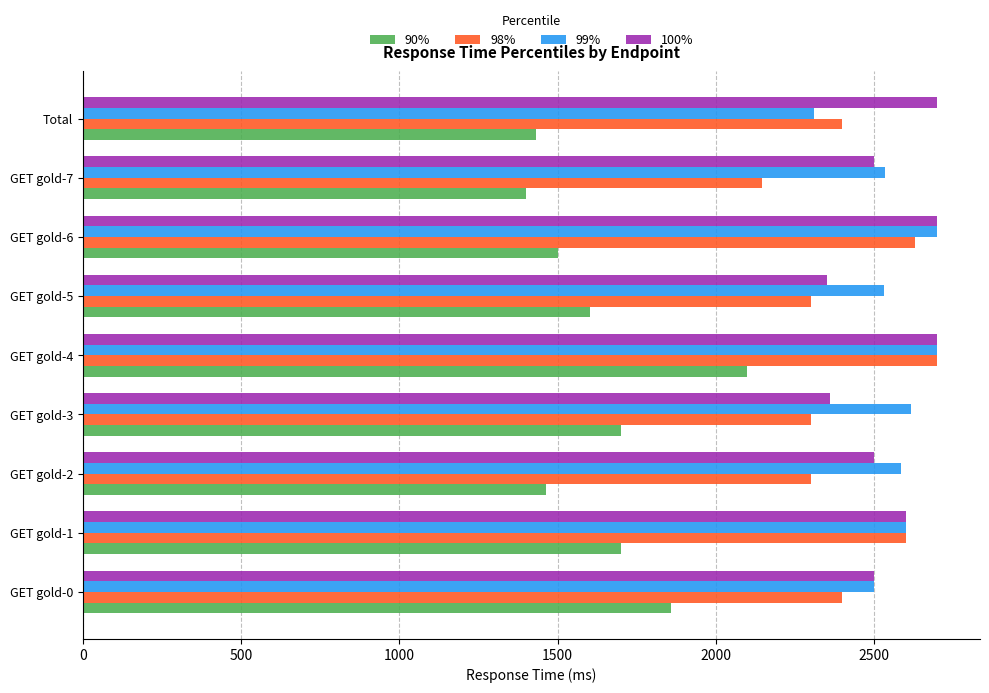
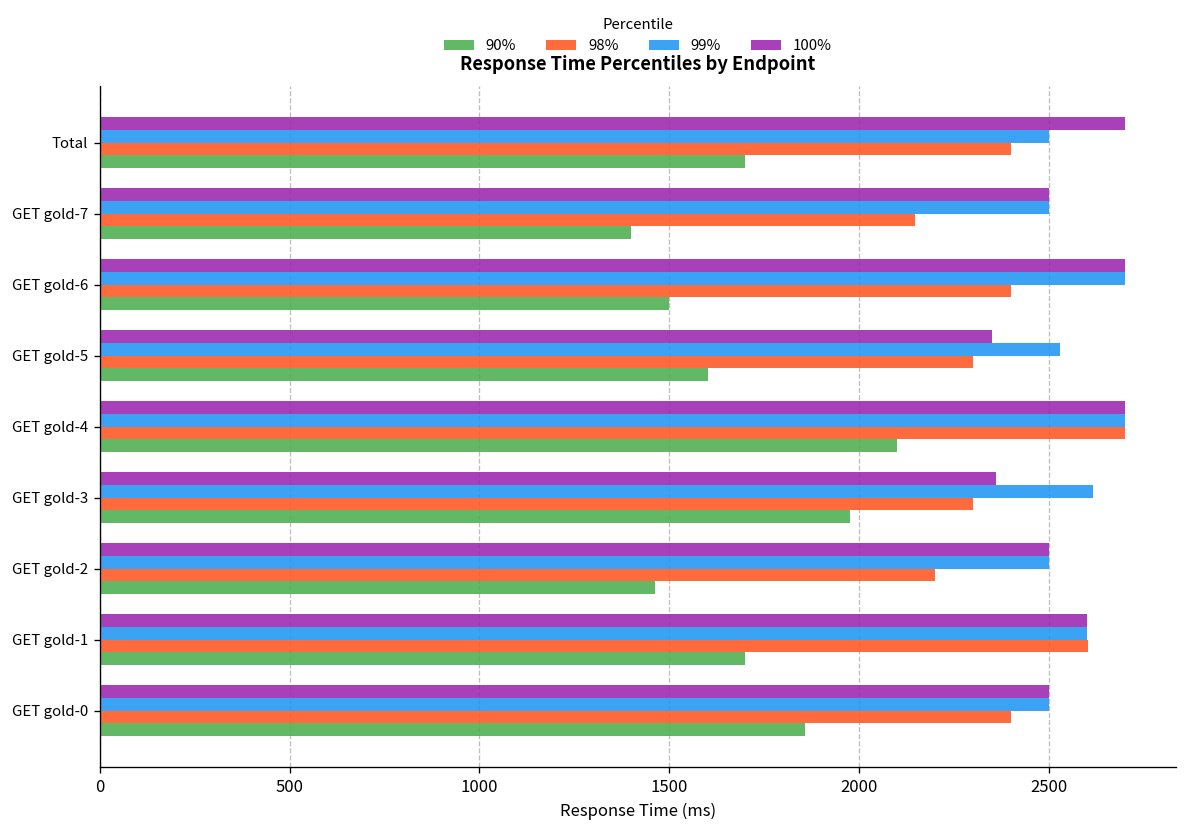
  {
    "90%": {
-     "Total": 1430,
+     "Total": 1700,
      "GET gold-7": 1400,
      "GET gold-6": 1500,
      "GET gold-5": 1600,
      "GET gold-4": 2100,
-     "GET gold-3": 1700,
+     "GET gold-3": 1980,
      "GET gold-2": 1460,
      "GET gold-1": 1700,
      "GET gold-0": 1860
    },
    "98%": {
      "Total": 2400,
      "GET gold-7": 2150,
-     "GET gold-6": 2630,
+     "GET gold-6": 2400,
      "GET gold-5": 2300,
      "GET gold-4": 2700,
      "GET gold-3": 2300,
-     "GET gold-2": 2300,
+     "GET gold-2": 2200,
      "GET gold-1": 2600,
      "GET gold-0": 2400
    },
    "99%": {
-     "Total": 2310,
-     "GET gold-7": 2540,
+     "Total": 2500,
+     "GET gold-7": 2500,
      "GET gold-6": 2700,
      "GET gold-5": 2530,
      "GET gold-4": 2700,
      "GET gold-3": 2620,
-     "GET gold-2": 2590,
+     "GET gold-2": 2500,
      "GET gold-1": 2600,
      "GET gold-0": 2500
    },
    "100%": {
      "Total": 2700,
      "GET gold-7": 2500,
      "GET gold-6": 2700,
      "GET gold-5": 2350,
      "GET gold-4": 2700,
      "GET gold-3": 2360,
      "GET gold-2": 2500,
      "GET gold-1": 2600,
      "GET gold-0": 2500
    }
  }
